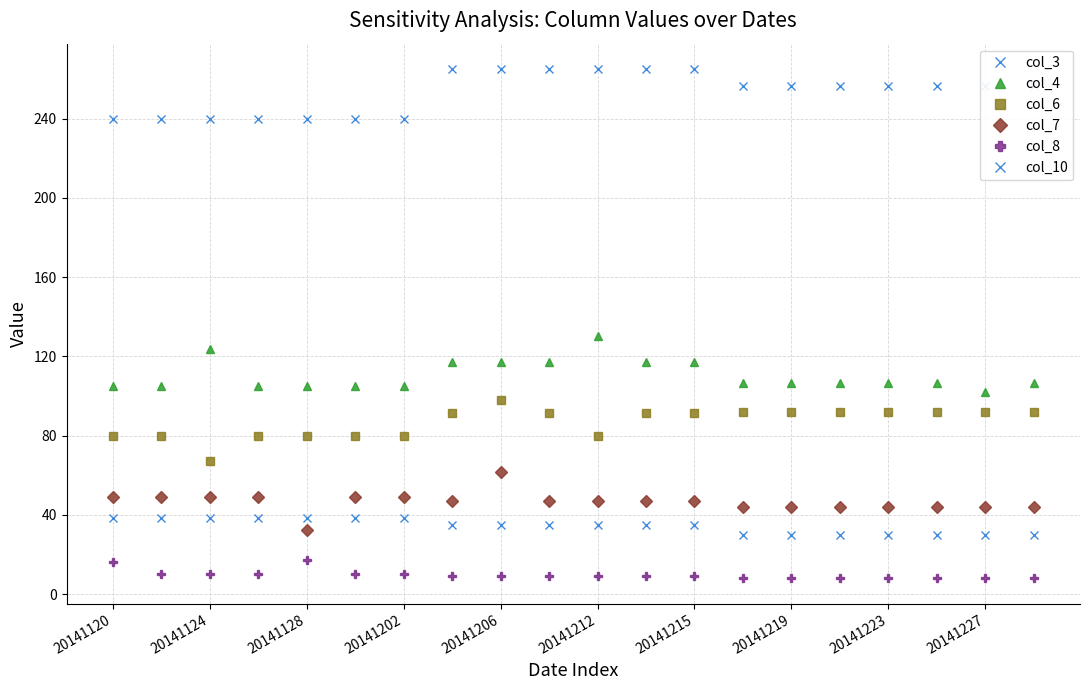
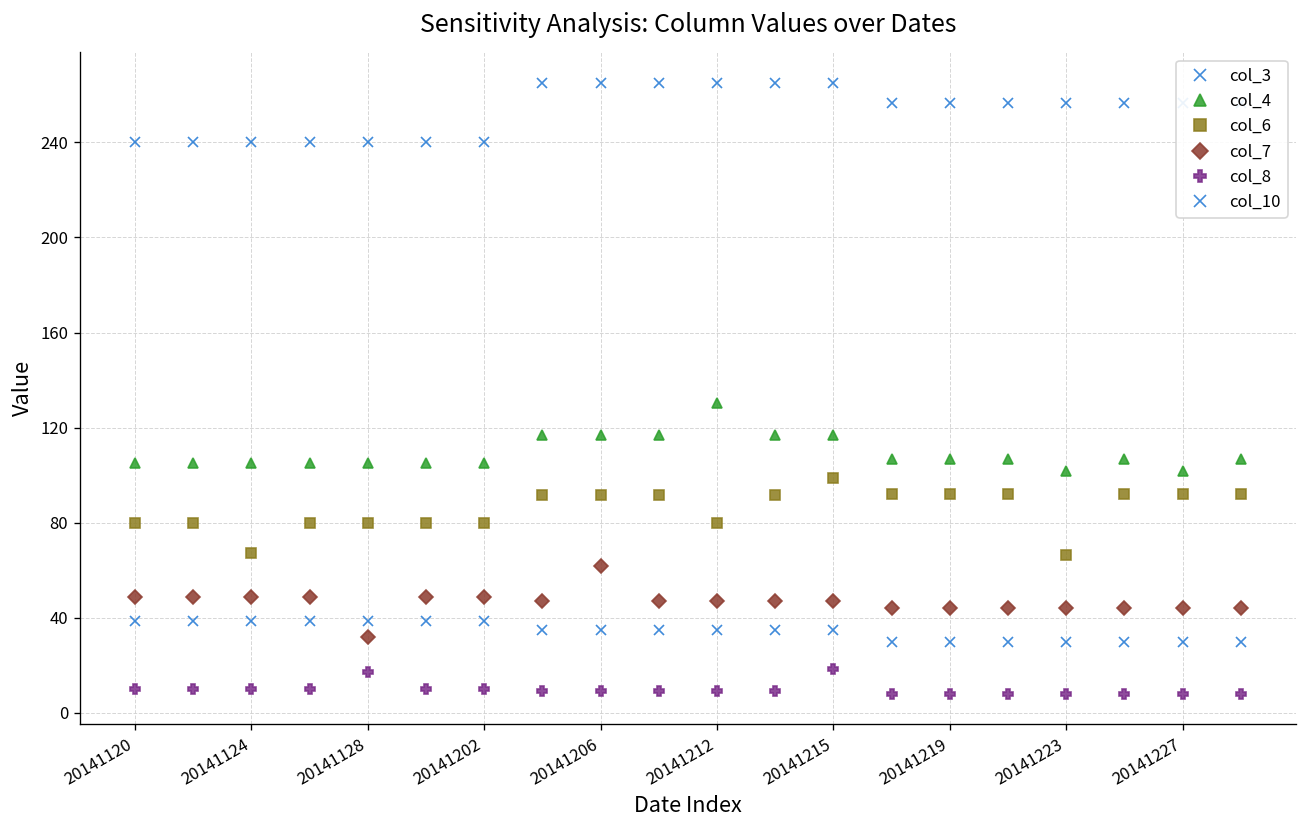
  {
    "col_4": {
      "20141120": 105,
-     "20141124": 124,
+     "20141124": 105,
      "20141128": 105,
      "20141202": 105,
      "20141206": 117,
      "20141212": 131,
      "20141215": 117,
      "20141219": 107,
-     "20141223": 107,
+     "20141223": 102,
      "20141227": 102
    },
    "col_6": {
      "20141120": 80,
      "20141124": 67,
      "20141128": 80,
      "20141202": 80,
-     "20141206": 98,
+     "20141206": 92,
      "20141212": 80,
-     "20141215": 92,
+     "20141215": 99,
      "20141219": 92,
-     "20141223": 92,
+     "20141223": 66,
      "20141227": 92
    },
    "col_7": {
      "20141120": 49,
      "20141124": 49,
      "20141128": 32,
      "20141202": 49,
      "20141206": 62,
      "20141212": 47,
      "20141215": 47,
      "20141219": 44,
      "20141223": 44,
      "20141227": 44
    },
    "col_8": {
-     "20141120": 16,
+     "20141120": 10,
      "20141124": 10,
      "20141128": 17,
      "20141202": 10,
      "20141206": 9,
      "20141212": 9,
-     "20141215": 9,
+     "20141215": 19,
      "20141219": 8,
      "20141223": 8,
      "20141227": 8
    }
  }
